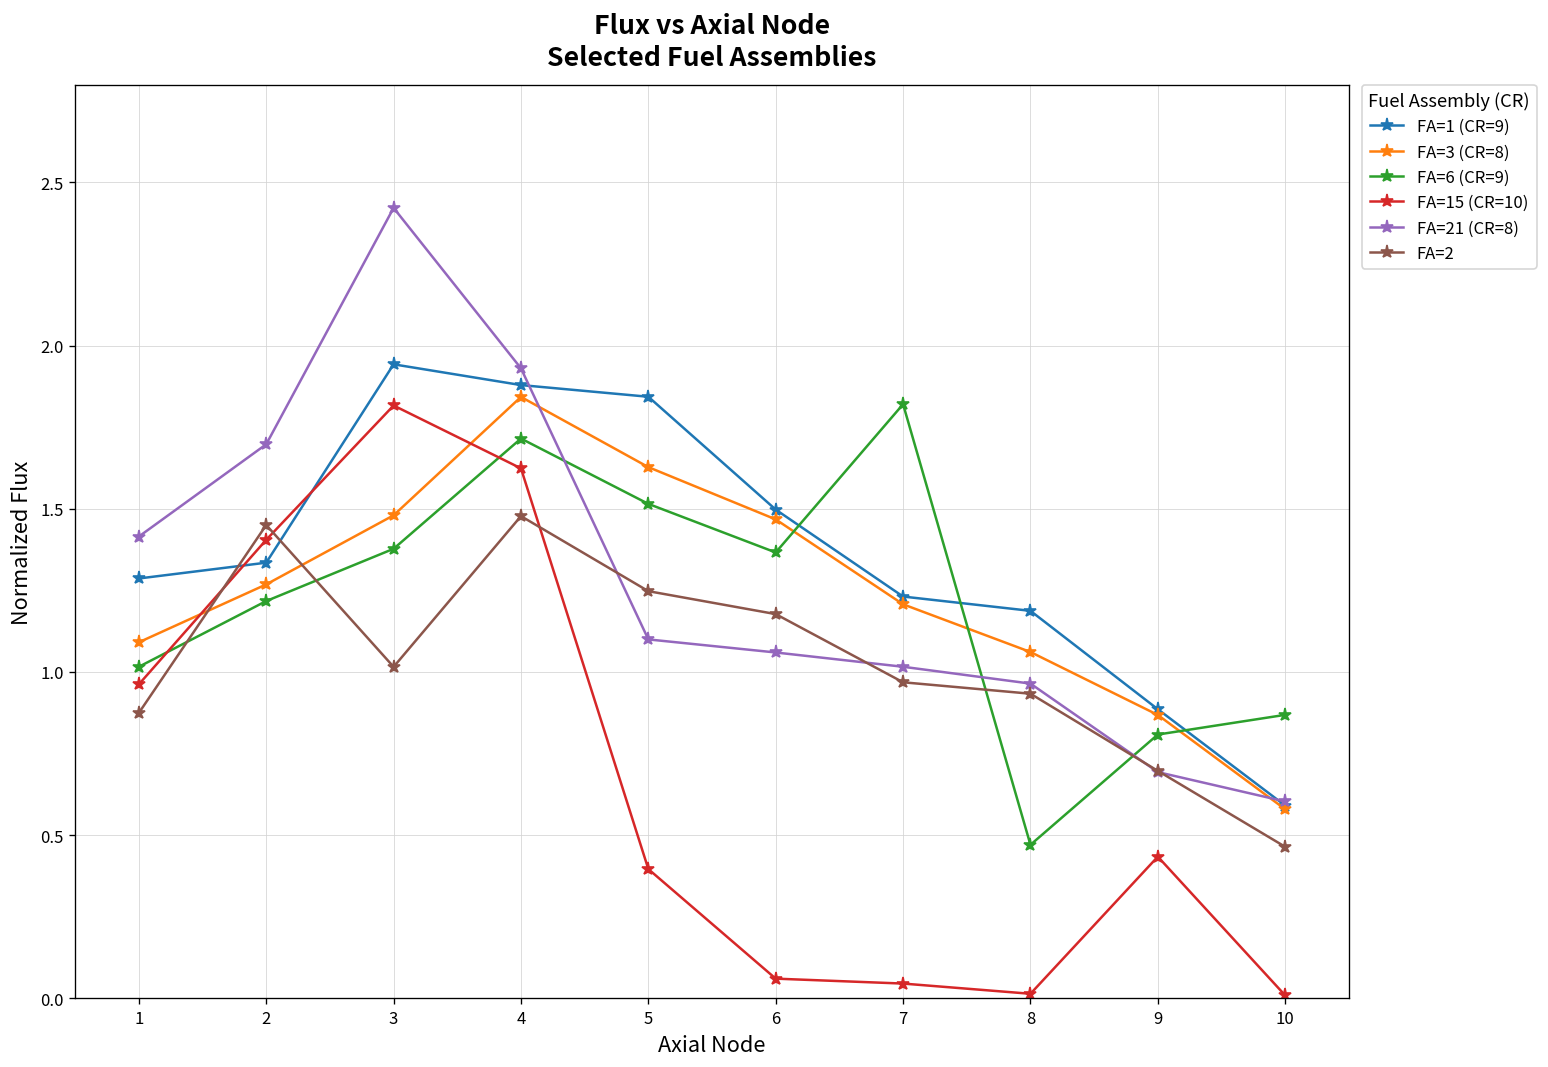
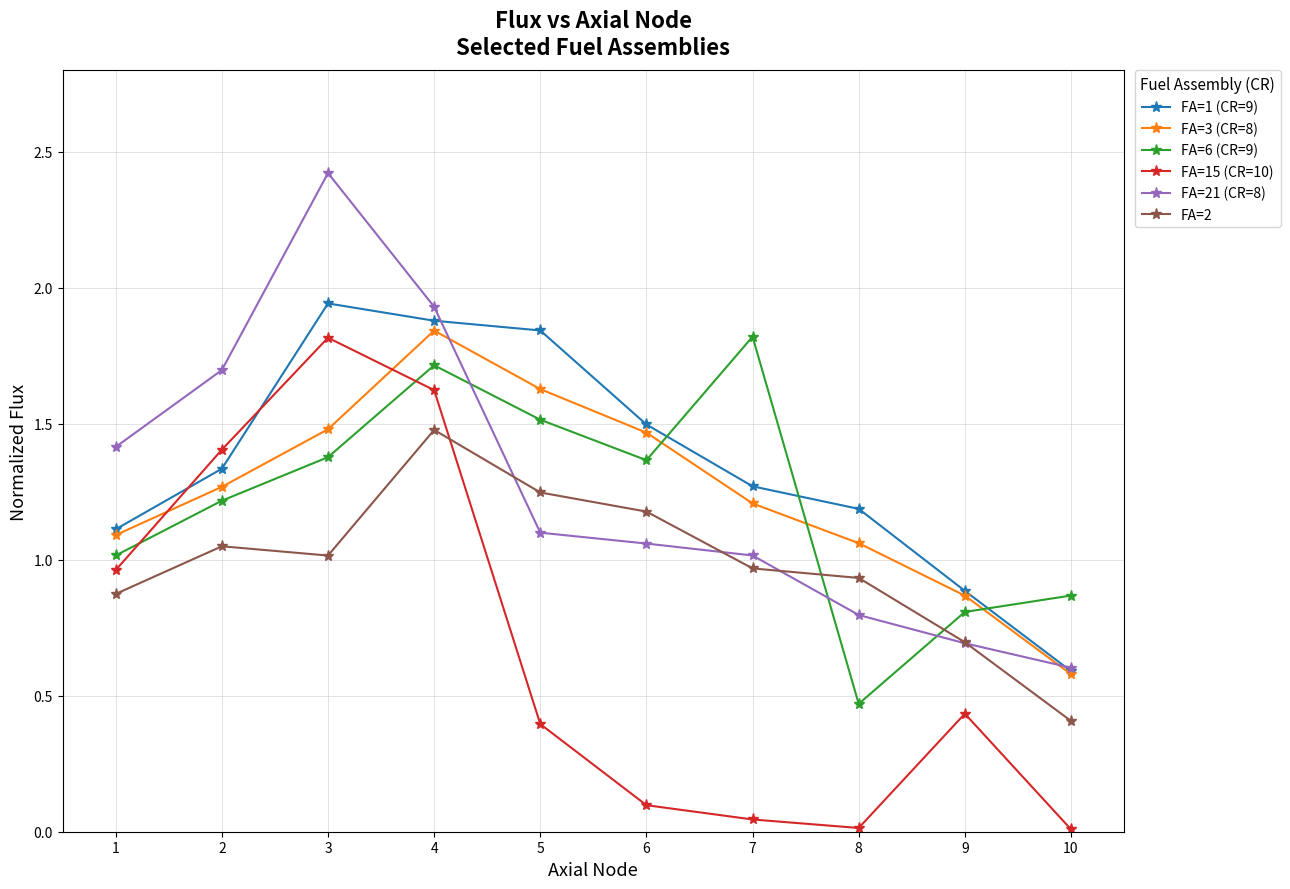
  {
    "FA=1 (CR=9)": {
-     "1": 1.29,
+     "1": 1.11,
      "2": 1.33,
      "3": 1.94,
      "4": 1.88,
      "5": 1.84,
      "6": 1.50,
-     "7": 1.23,
+     "7": 1.27,
      "8": 1.19,
      "9": 0.89,
      "10": 0.59
    },
    "FA=3 (CR=8)": {
      "1": 1.09,
      "2": 1.27,
      "3": 1.48,
      "4": 1.84,
      "5": 1.63,
      "6": 1.47,
      "7": 1.21,
      "8": 1.06,
      "9": 0.87,
      "10": 0.58
    },
    "FA=6 (CR=9)": {
      "1": 1.02,
      "2": 1.22,
      "3": 1.38,
      "4": 1.72,
      "5": 1.51,
      "6": 1.37,
      "7": 1.82,
      "8": 0.47,
      "9": 0.81,
      "10": 0.87
    },
    "FA=15 (CR=10)": {
      "1": 0.96,
      "2": 1.40,
      "3": 1.82,
      "4": 1.62,
      "5": 0.40,
-     "6": 0.06,
+     "6": 0.10,
      "7": 0.05,
      "8": 0.01,
      "9": 0.43,
      "10": 0.01
    },
    "FA=21 (CR=8)": {
      "1": 1.41,
      "2": 1.70,
      "3": 2.42,
      "4": 1.93,
      "5": 1.10,
      "6": 1.06,
      "7": 1.02,
-     "8": 0.96,
+     "8": 0.80,
      "10": 0.60
    },
    "FA=2": {
      "1": 0.87,
-     "2": 1.45,
+     "2": 1.05,
      "3": 1.02,
      "4": 1.48,
      "5": 1.25,
      "6": 1.18,
      "7": 0.97,
      "8": 0.93,
-     "10": 0.46
+     "10": 0.41
    }
  }
